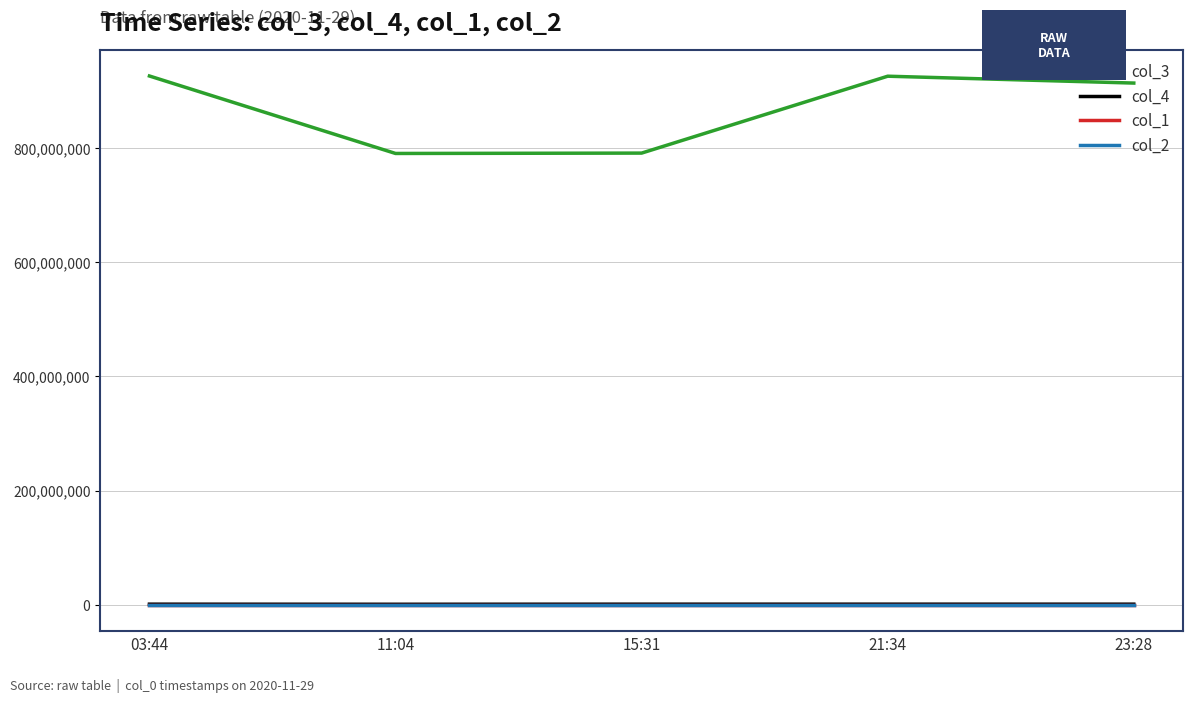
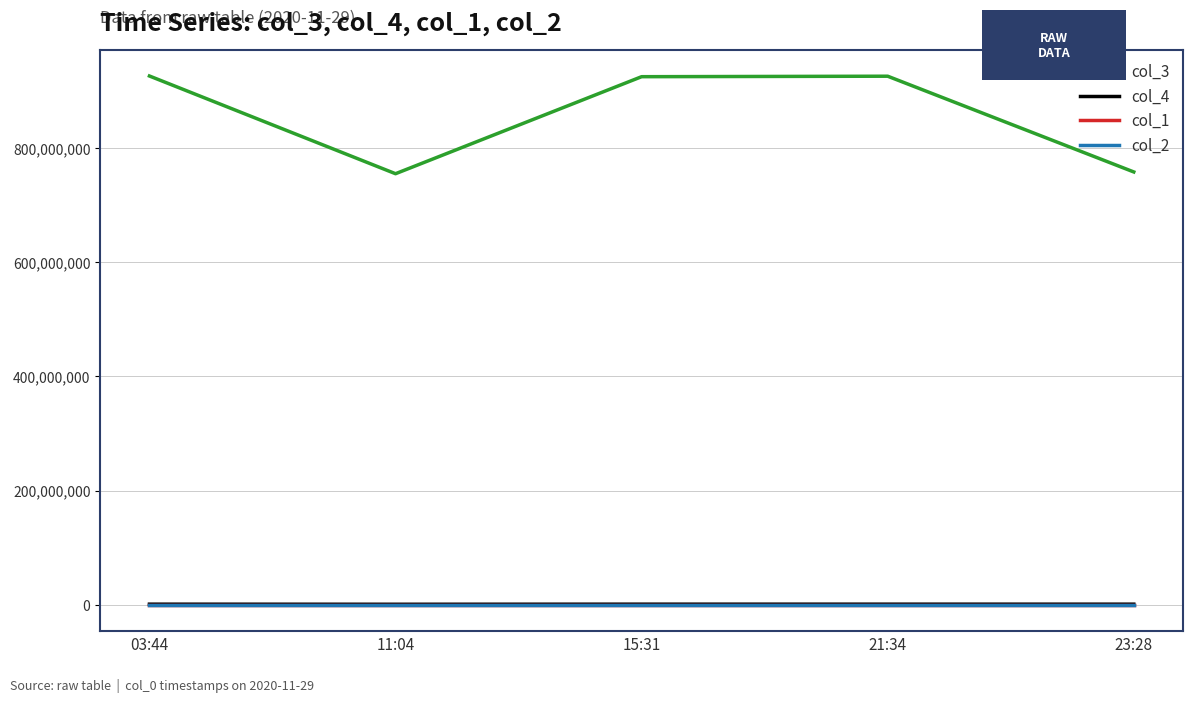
  {
    "col_3": {
      "03:44": "930,000,000",
-     "11:04": "790,000,000",
-     "15:31": "790,000,000",
+     "11:04": "760,000,000",
+     "15:31": "920,000,000",
      "21:34": "930,000,000",
-     "23:28": "910,000,000"
+     "23:28": "760,000,000"
    },
    "col_2": {
      "03:44": "0",
      "11:04": "0",
      "15:31": "0",
      "21:34": "0",
      "23:28": "0"
    }
  }
